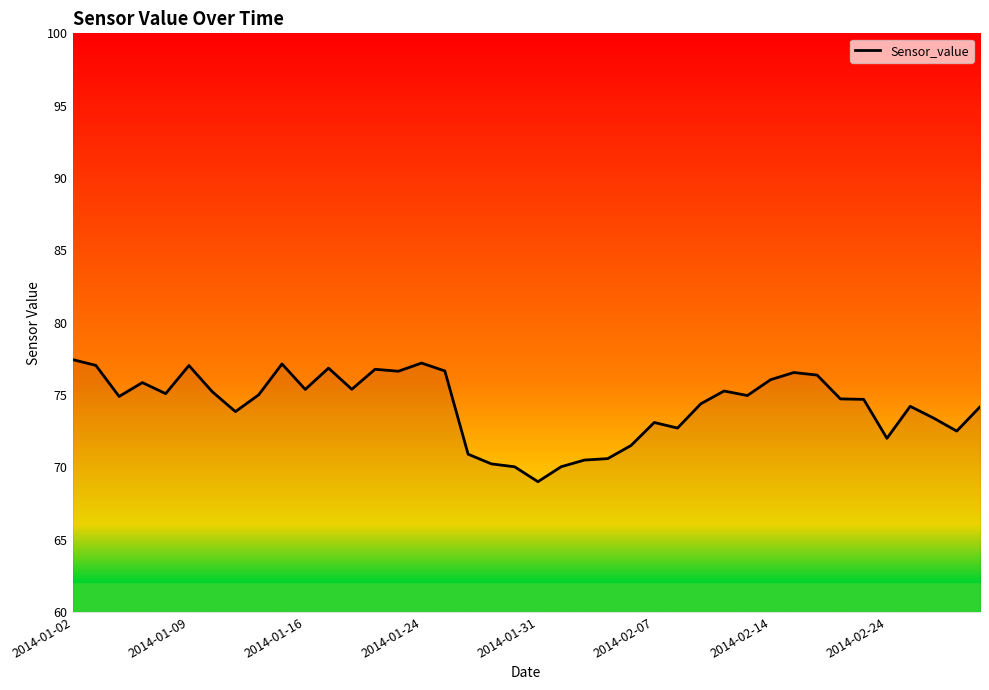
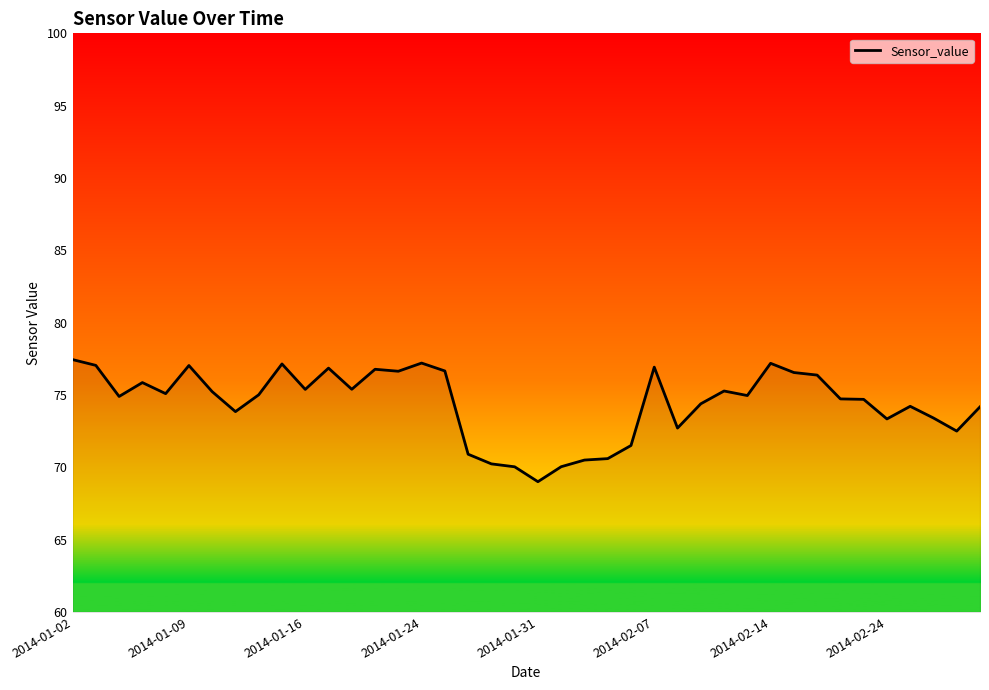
  {
    "2014-01-02": 77.4,
    "2014-01-09": 77.0,
    "2014-01-16": 75.4,
    "2014-01-24": 77.2,
    "2014-01-31": 69.0,
-   "2014-02-07": 73.1,
-   "2014-02-14": 76.1,
-   "2014-02-24": 72.0
+   "2014-02-07": 76.9,
+   "2014-02-14": 77.2,
+   "2014-02-24": 73.3
  }
